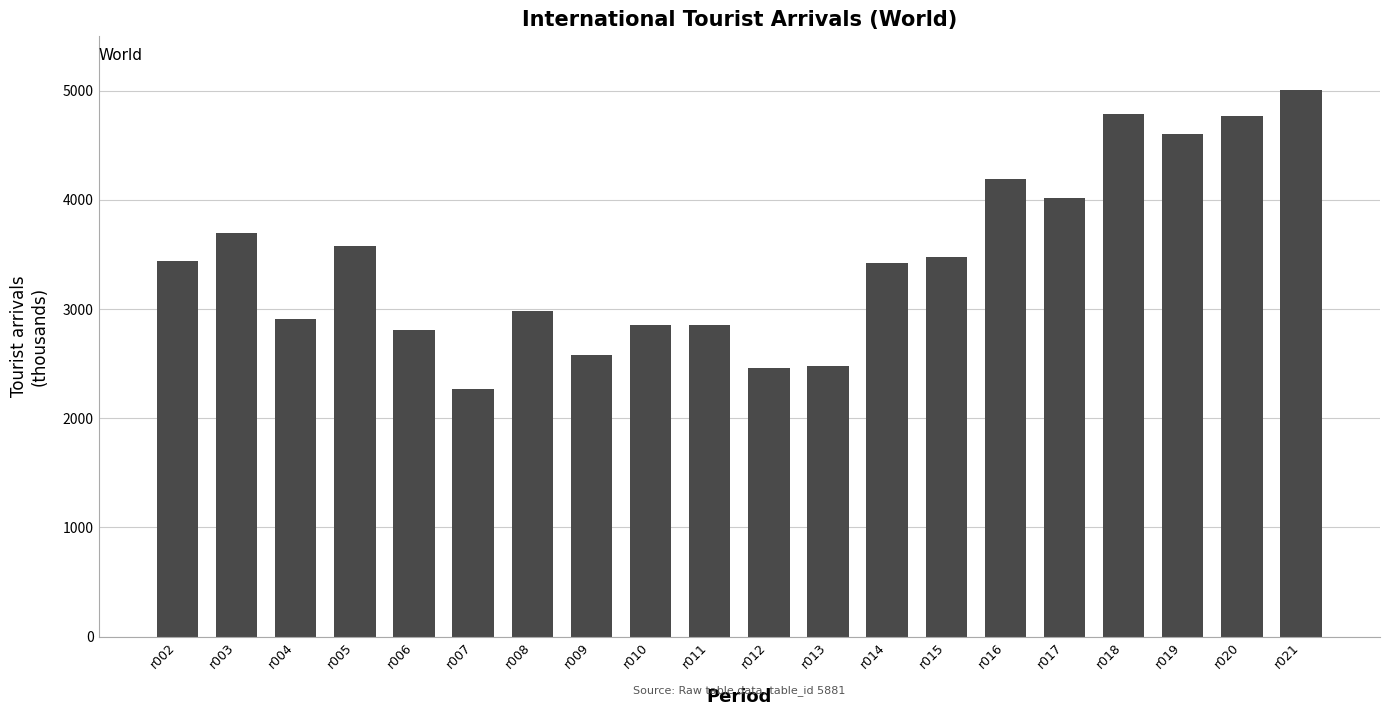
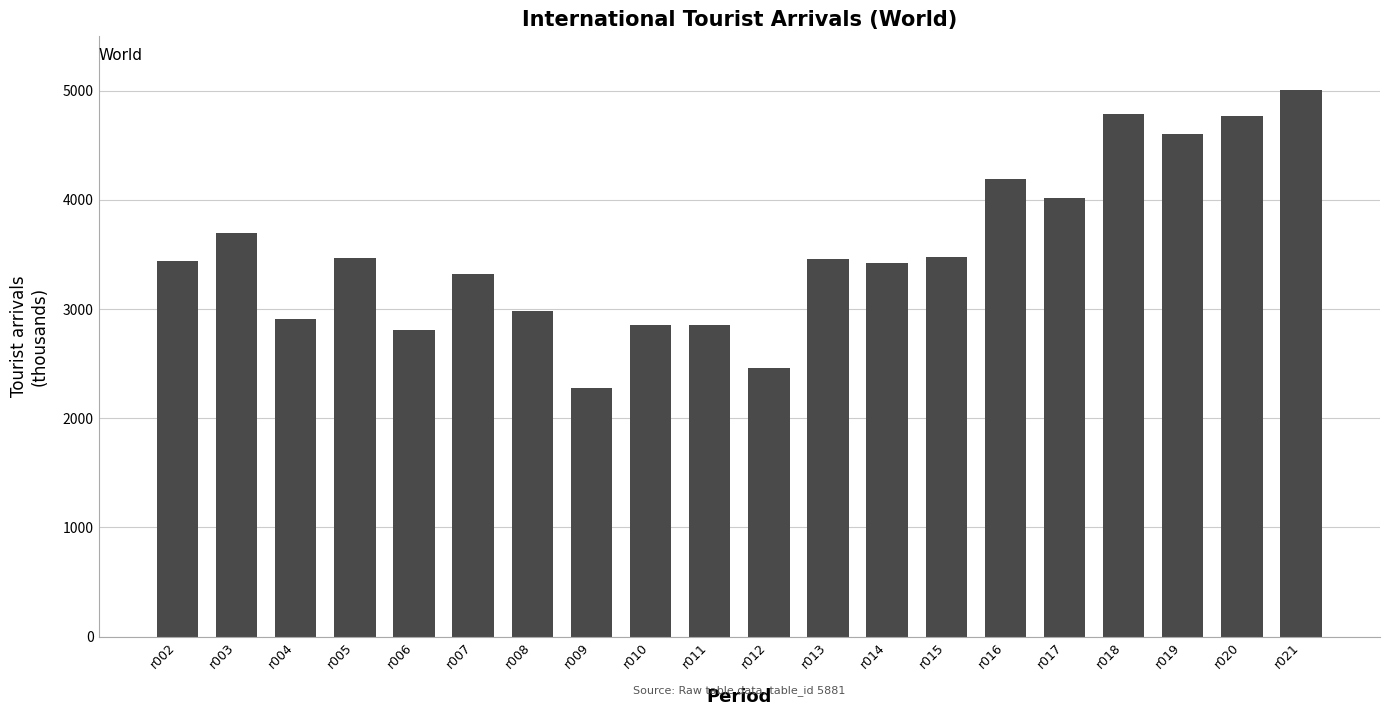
  {
    "r002": 3440,
    "r003": 3690,
    "r004": 2910,
-   "r005": 3580,
+   "r005": 3470,
    "r006": 2810,
-   "r007": 2270,
+   "r007": 3320,
    "r008": 2980,
-   "r009": 2580,
+   "r009": 2280,
    "r010": 2850,
    "r011": 2850,
    "r012": 2460,
-   "r013": 2480,
+   "r013": 3460,
    "r014": 3430,
    "r015": 3480,
    "r016": 4190,
    "r017": 4020,
    "r018": 4790,
    "r019": 4600,
    "r020": 4770,
    "r021": 5000
  }
